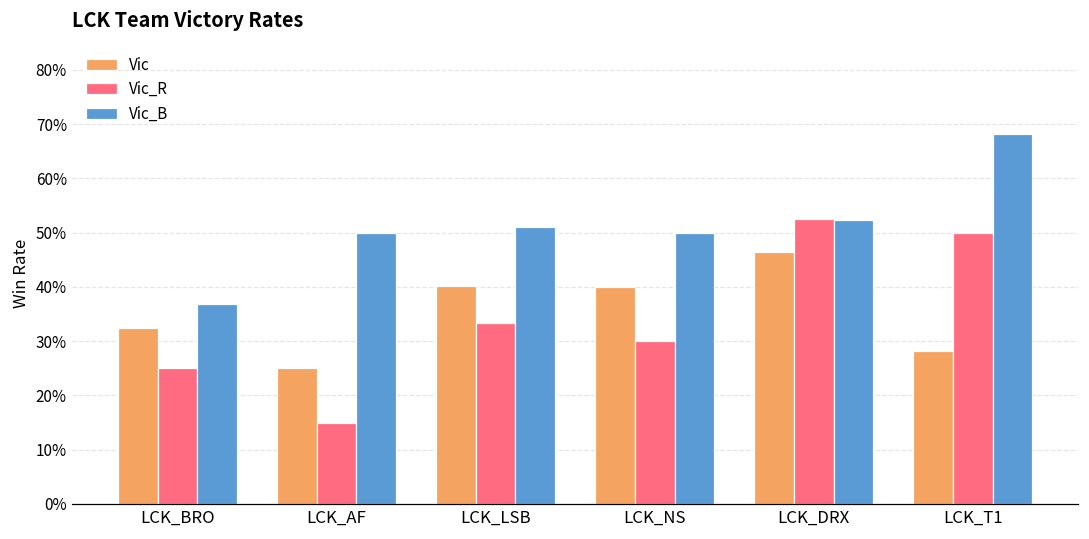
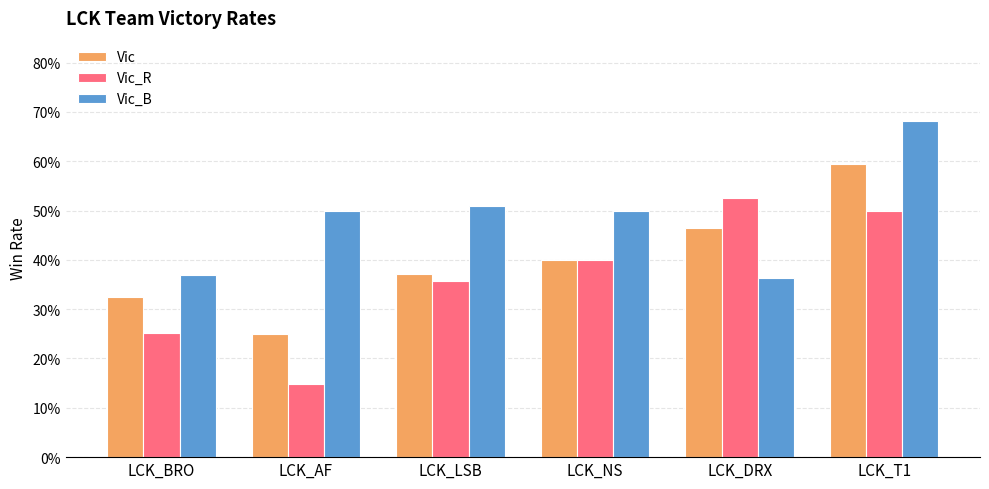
  {
    "Vic": {
      "LCK_BRO": "32%",
      "LCK_AF": "25%",
-     "LCK_LSB": "40%",
+     "LCK_LSB": "37%",
      "LCK_NS": "40%",
      "LCK_DRX": "47%",
-     "LCK_T1": "28%"
+     "LCK_T1": "60%"
    },
    "Vic_R": {
      "LCK_BRO": "25%",
      "LCK_AF": "15%",
-     "LCK_LSB": "33%",
-     "LCK_NS": "30%",
+     "LCK_LSB": "36%",
+     "LCK_NS": "40%",
      "LCK_DRX": "52%",
      "LCK_T1": "50%"
    },
    "Vic_B": {
      "LCK_BRO": "37%",
      "LCK_AF": "50%",
      "LCK_LSB": "51%",
      "LCK_NS": "50%",
-     "LCK_DRX": "52%",
+     "LCK_DRX": "36%",
      "LCK_T1": "68%"
    }
  }
